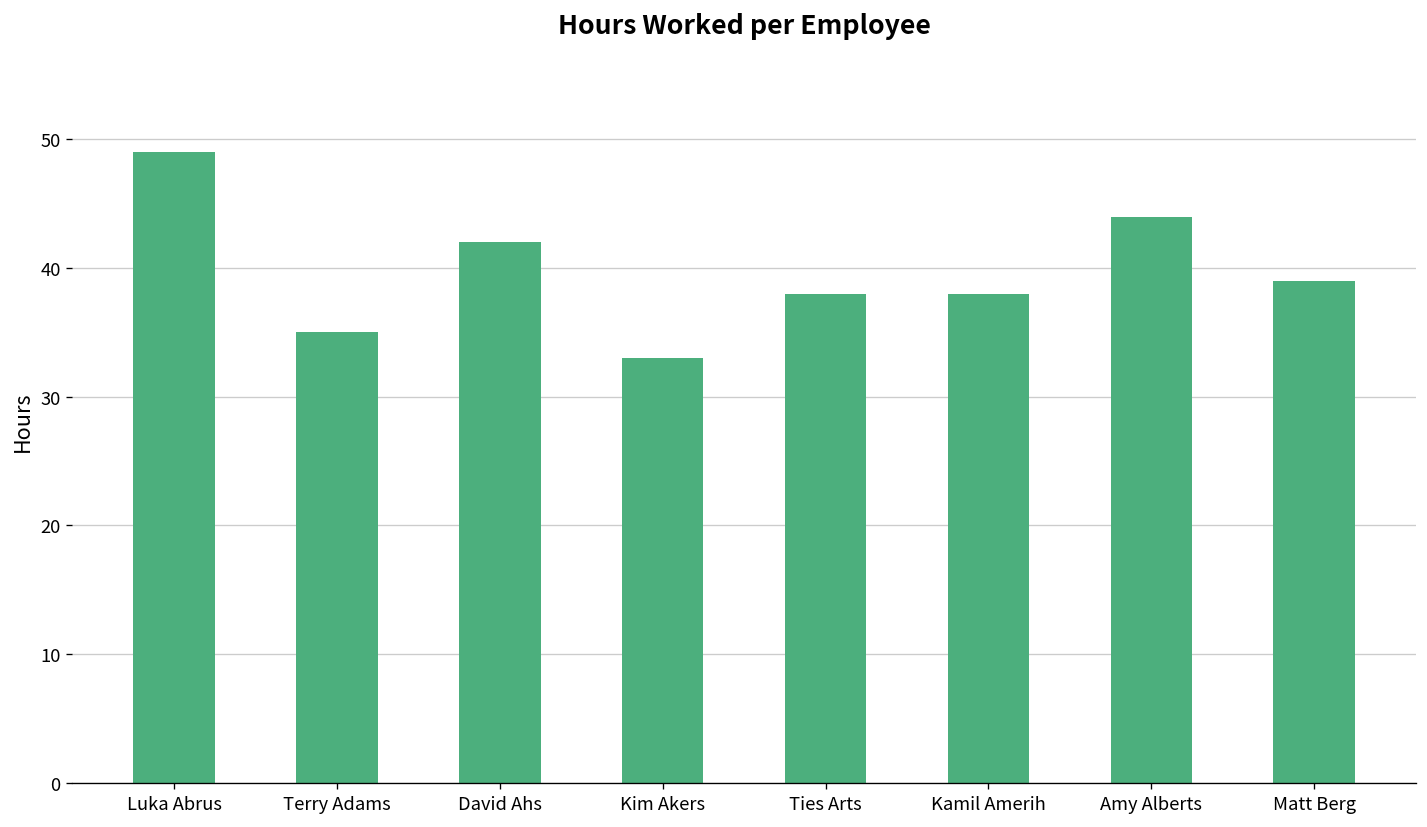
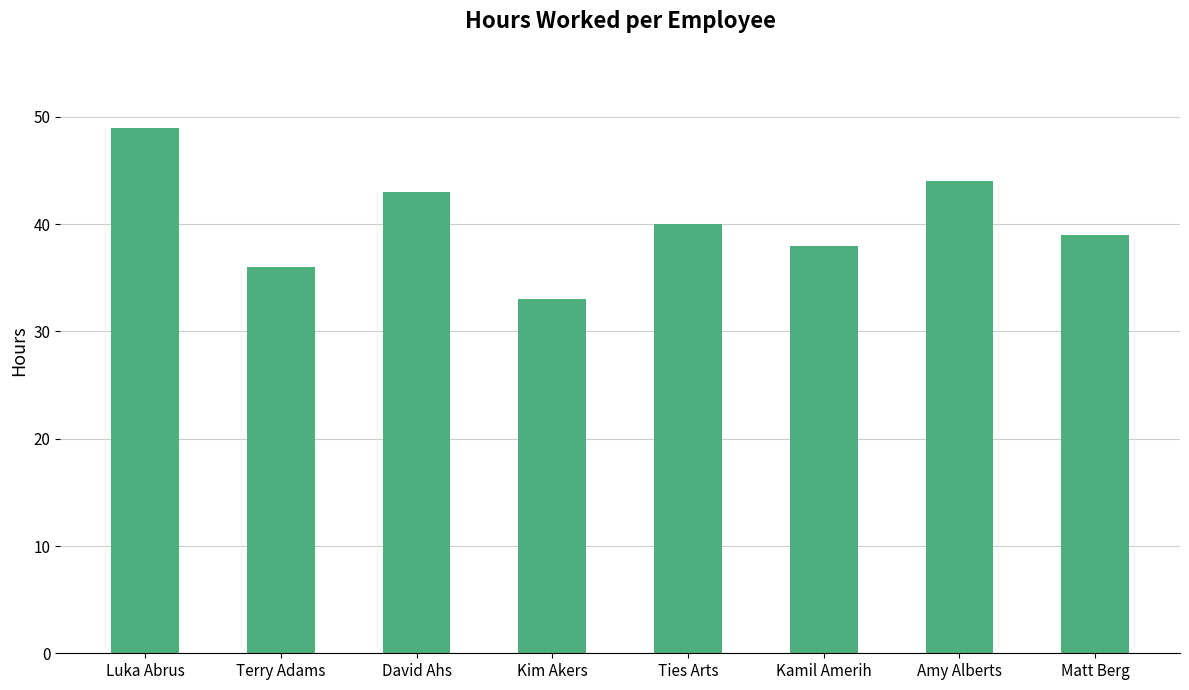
  {
    "Luka Abrus": 49,
-   "Terry Adams": 35,
-   "David Ahs": 42,
+   "Terry Adams": 36,
+   "David Ahs": 43,
    "Kim Akers": 33,
-   "Ties Arts": 38,
+   "Ties Arts": 40,
    "Kamil Amerih": 38,
    "Amy Alberts": 44,
    "Matt Berg": 39
  }
